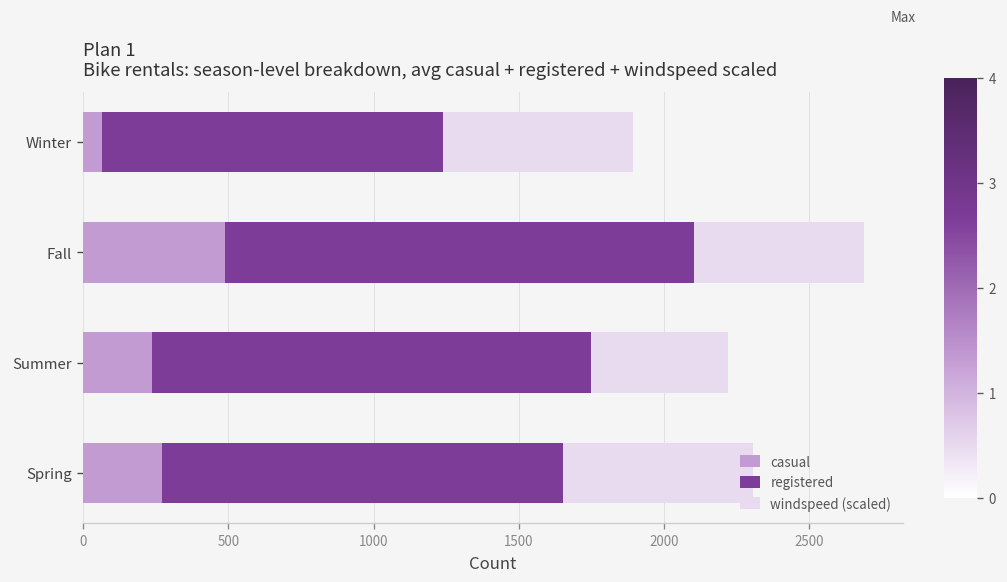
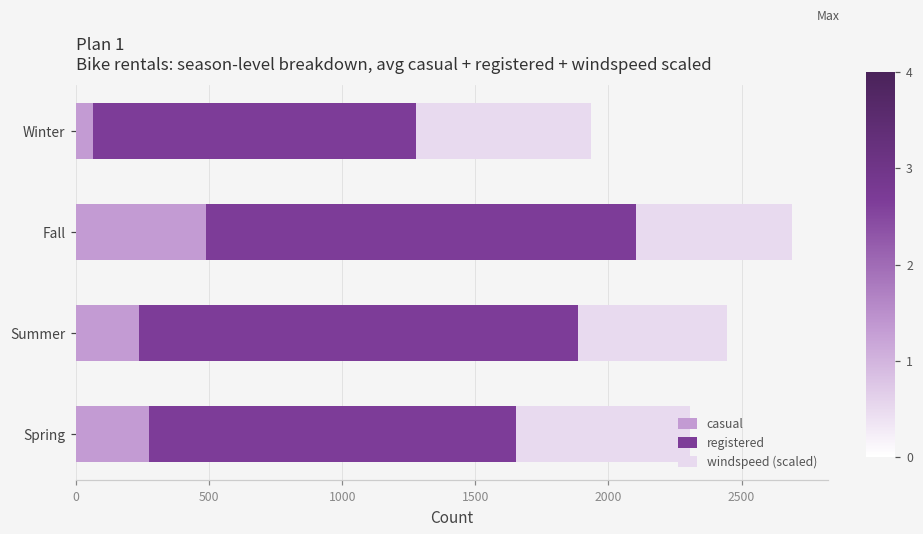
  {
    "casual": {
      "Winter": 60,
      "Fall": 490,
      "Summer": 240,
      "Spring": 270
    },
    "registered": {
-     "Winter": 1170,
+     "Winter": 1210,
      "Fall": 1620,
-     "Summer": 1510,
+     "Summer": 1650,
      "Spring": 1380
    },
    "windspeed (scaled)": {
      "Winter": 660,
      "Fall": 590,
-     "Summer": 470
+     "Summer": 560
    }
  }
